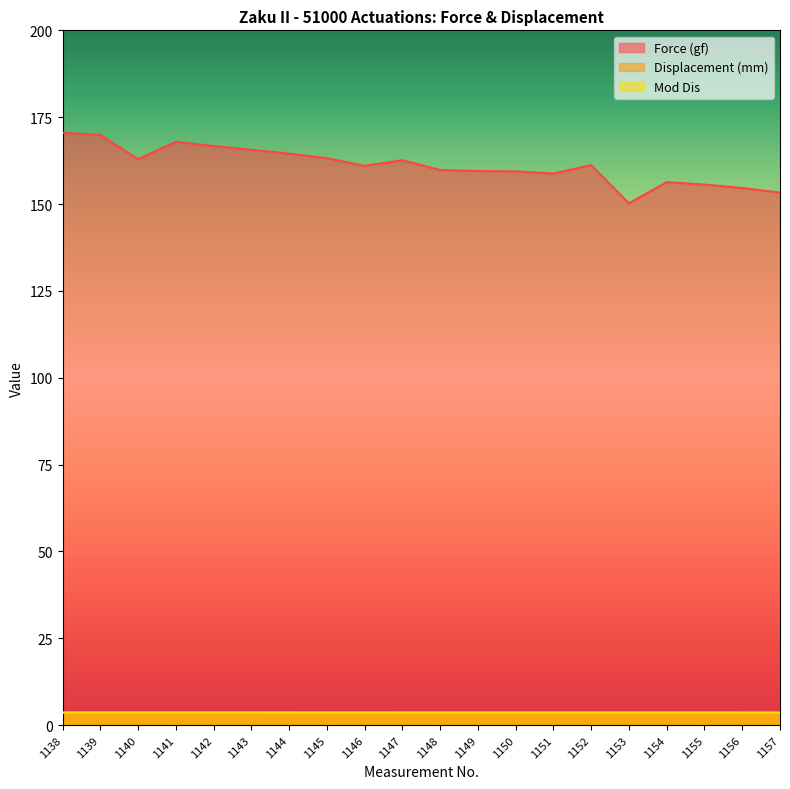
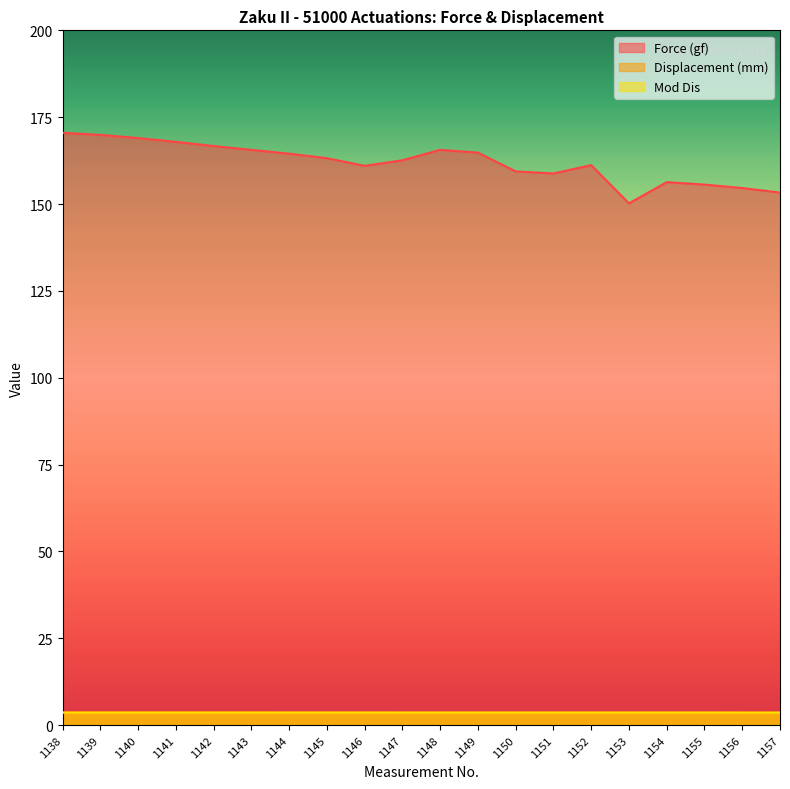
  {
    "Force (gf)": {
      "1138": 171,
      "1139": 170,
-     "1140": 163,
+     "1140": 169,
      "1141": 168,
      "1142": 167,
      "1143": 166,
      "1144": 165,
      "1145": 163,
      "1146": 161,
      "1147": 163,
-     "1148": 160,
-     "1149": 160,
+     "1148": 166,
+     "1149": 165,
      "1150": 159,
      "1151": 159,
      "1152": 161,
      "1153": 150,
      "1154": 156,
      "1155": 156,
      "1156": 155,
      "1157": 153
    },
    "Mod Dis": {
      "1138": 4,
      "1139": 4,
      "1140": 4,
      "1141": 4,
      "1142": 4,
      "1143": 4,
      "1144": 4,
      "1145": 4,
      "1146": 4,
      "1147": 4,
      "1148": 4,
      "1149": 4,
      "1150": 4,
      "1151": 4,
      "1152": 4,
      "1153": 4,
      "1154": 4,
      "1155": 4,
      "1156": 4,
      "1157": 4
    }
  }
